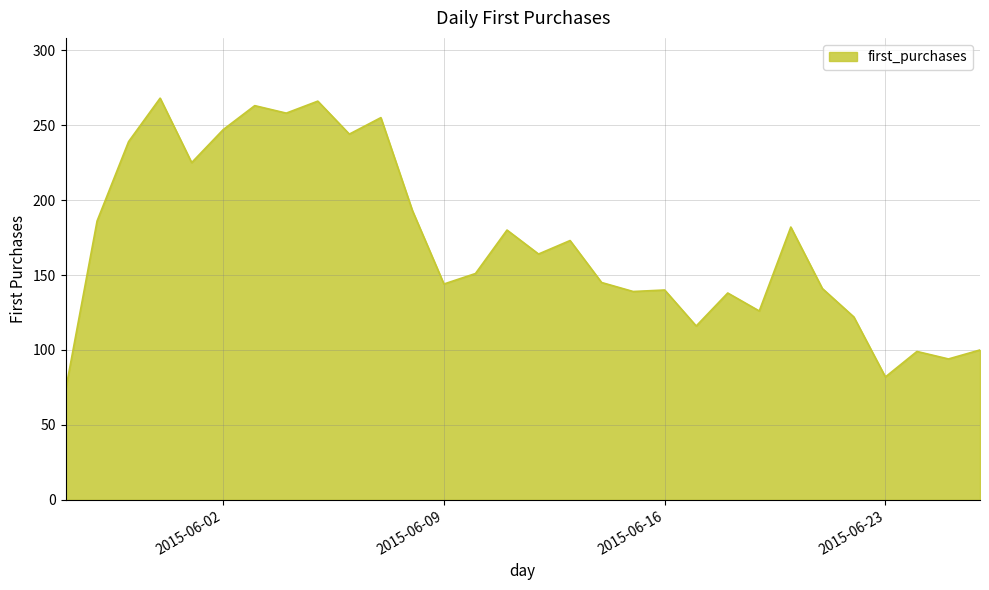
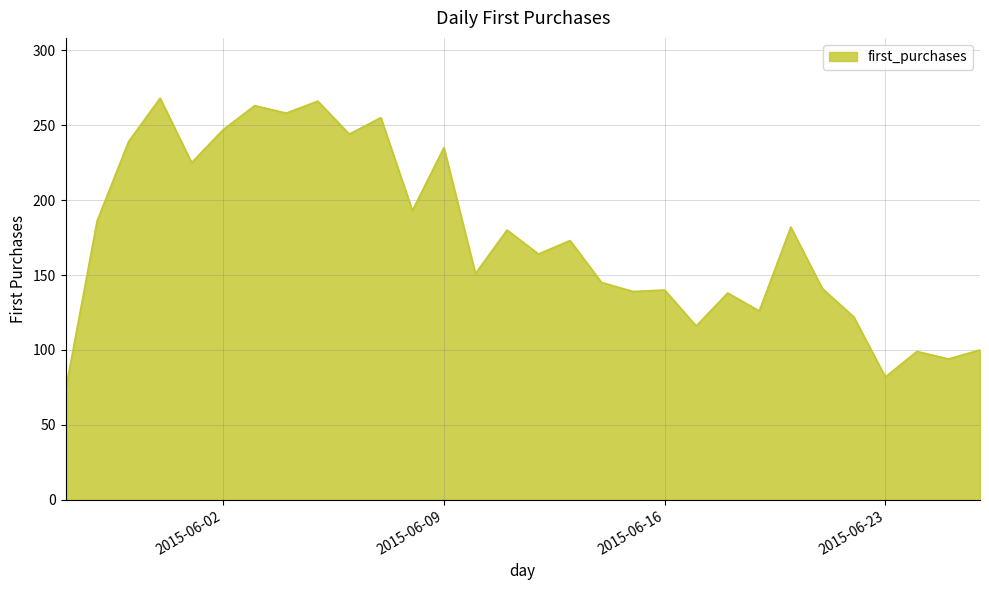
  {
    "2015-06-02": 247,
-   "2015-06-09": 144,
+   "2015-06-09": 235,
    "2015-06-16": 140,
    "2015-06-23": 82
  }
